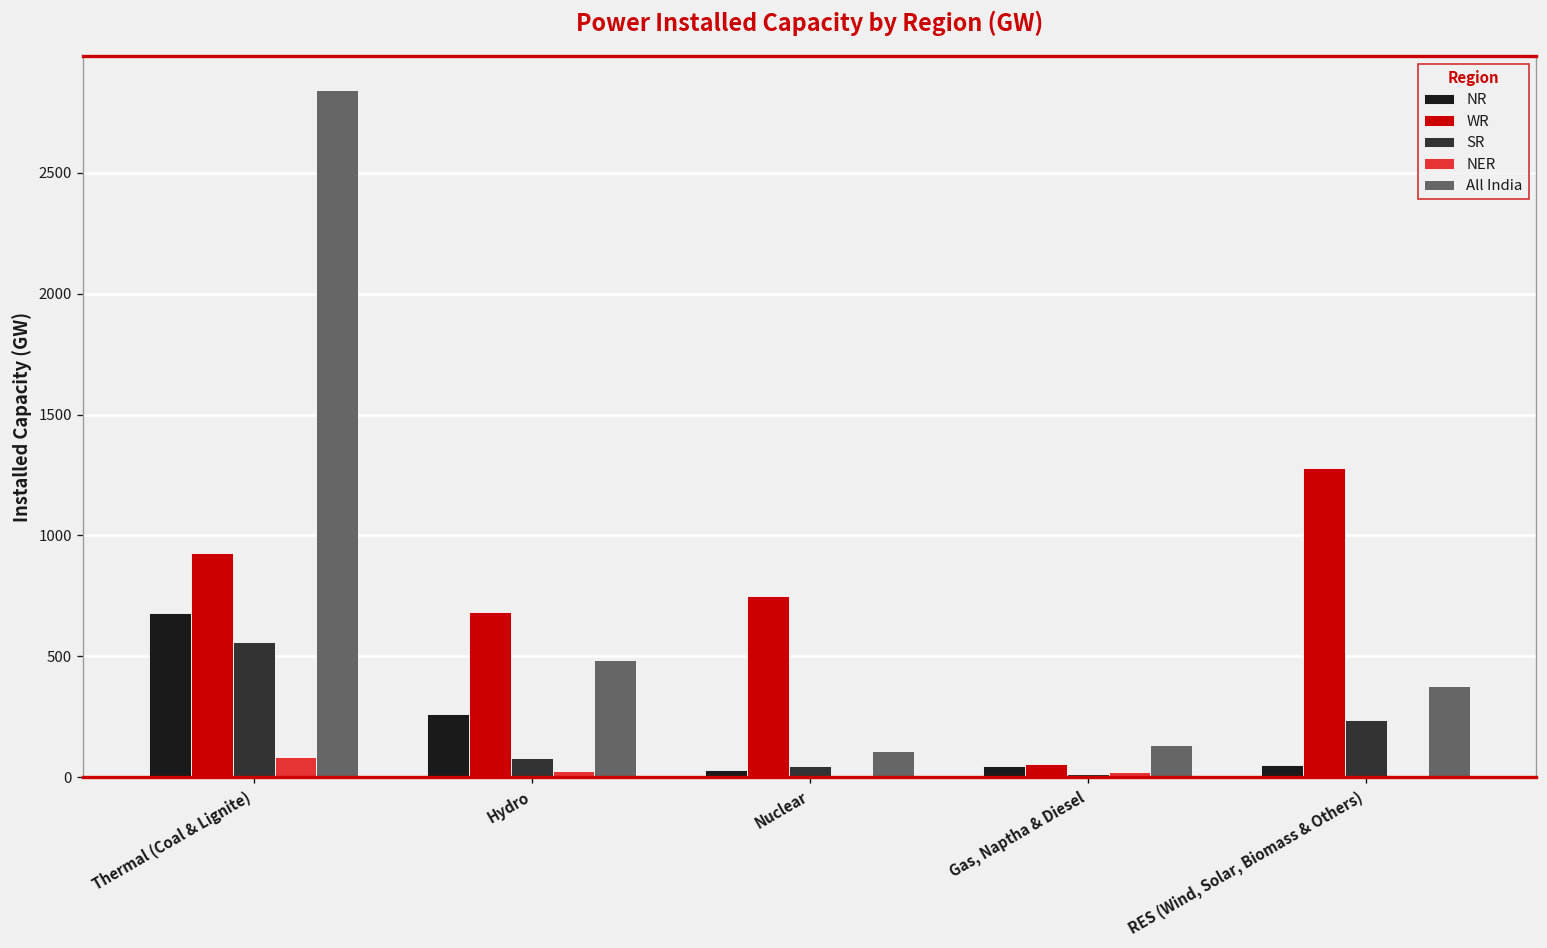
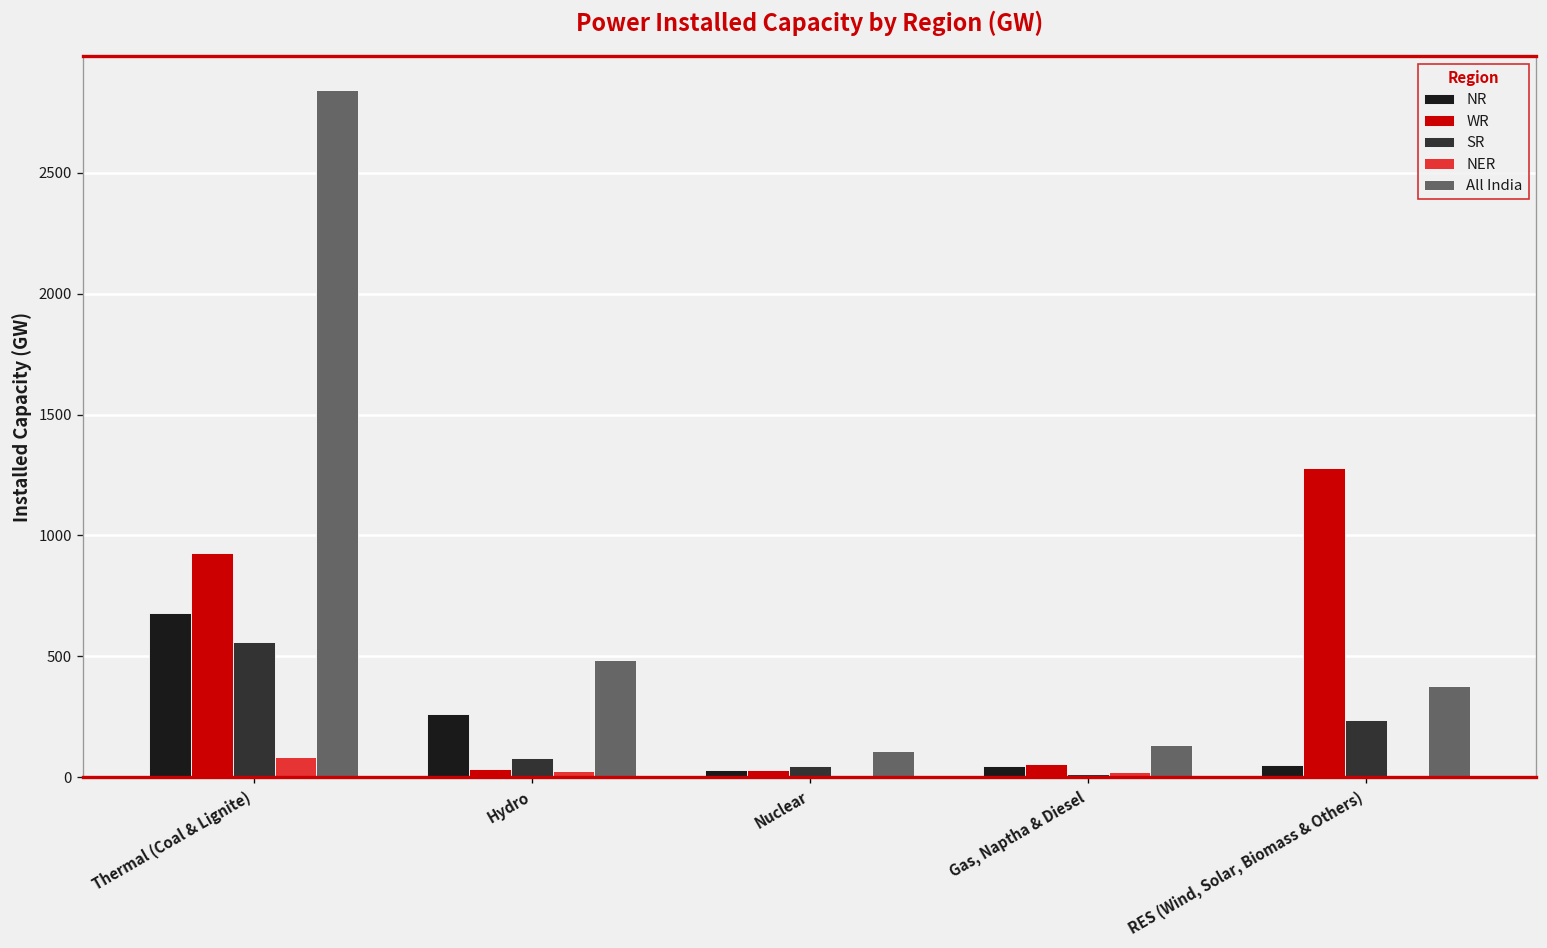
  {
    "WR": {
      "Thermal (Coal & Lignite)": 930,
-     "Hydro": 690,
-     "Nuclear": 750,
+     "Hydro": 30,
+     "Nuclear": 30,
      "Gas, Naptha & Diesel": 50,
      "RES (Wind, Solar, Biomass & Others)": 1280
    },
    "NER": {
      "Thermal (Coal & Lignite)": 90,
      "Hydro": 20,
      "Nuclear": 0,
      "Gas, Naptha & Diesel": 20,
      "RES (Wind, Solar, Biomass & Others)": 0
    },
    "All India": {
      "Thermal (Coal & Lignite)": 2840,
      "Hydro": 480,
      "Nuclear": 110,
      "Gas, Naptha & Diesel": 130,
      "RES (Wind, Solar, Biomass & Others)": 380
    }
  }
